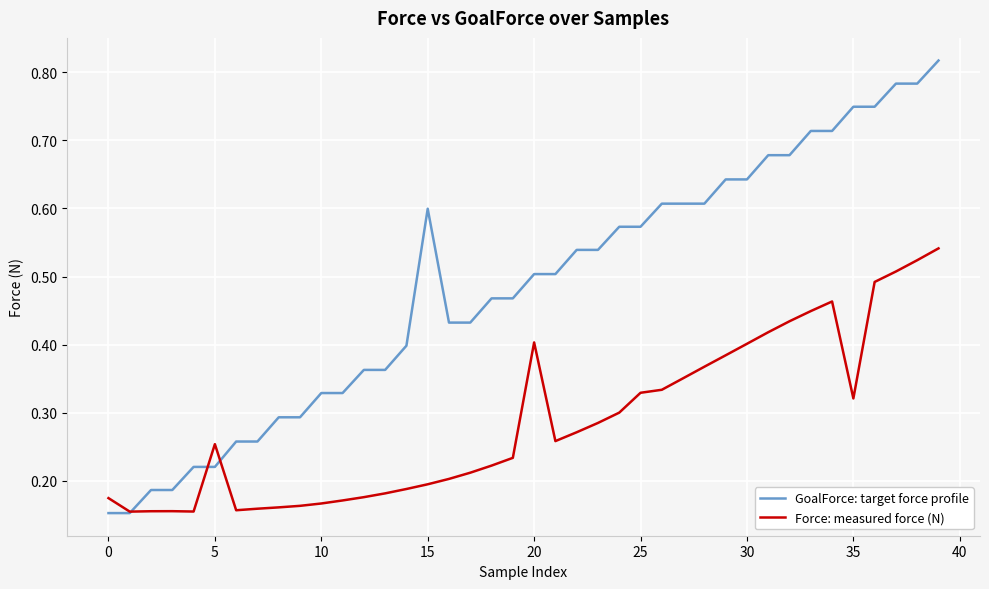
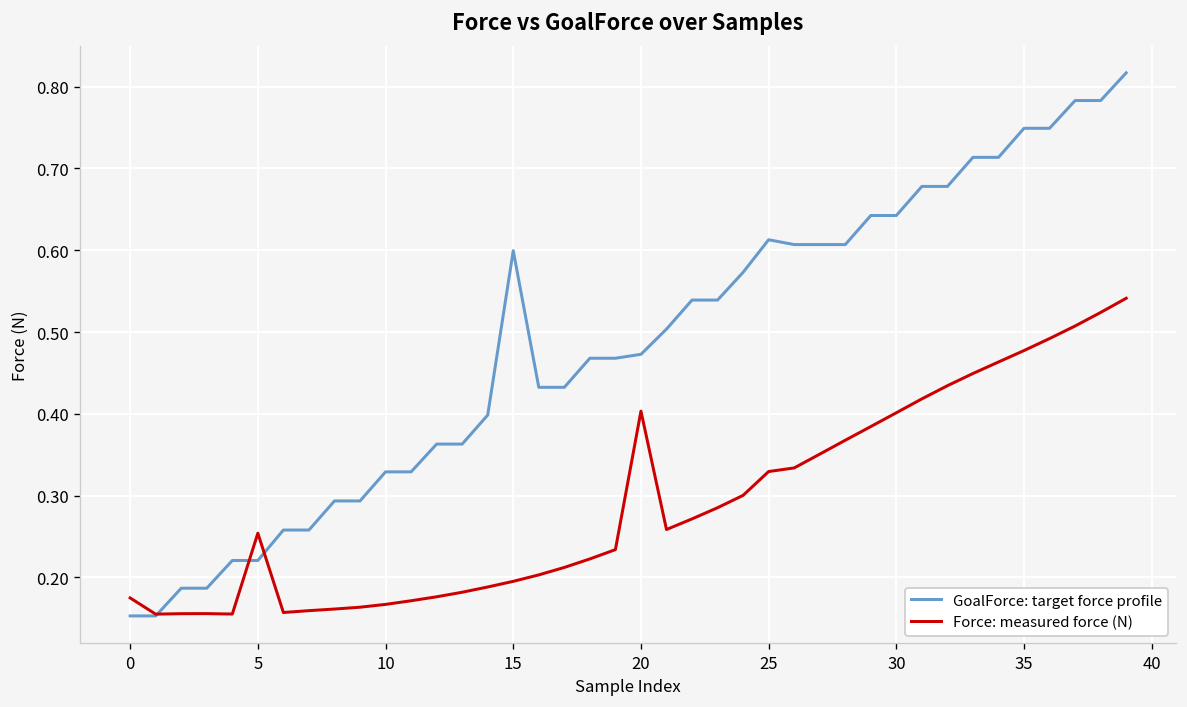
  {
    "GoalForce: target force profile": {
      "0": 0.15,
      "5": 0.22,
      "10": 0.33,
      "15": 0.60,
-     "20": 0.50,
-     "25": 0.57,
+     "20": 0.47,
+     "25": 0.61,
      "30": 0.64,
      "35": 0.75
    },
    "Force: measured force (N)": {
      "0": 0.17,
      "5": 0.25,
      "10": 0.17,
      "15": 0.20,
      "20": 0.40,
      "25": 0.33,
      "30": 0.40,
-     "35": 0.32
+     "35": 0.48
    }
  }
